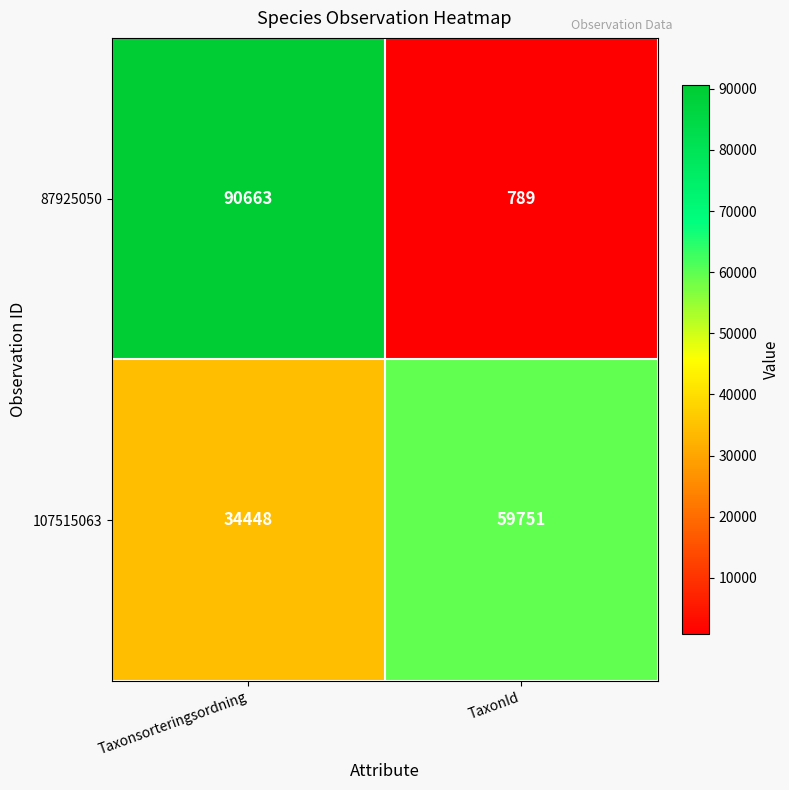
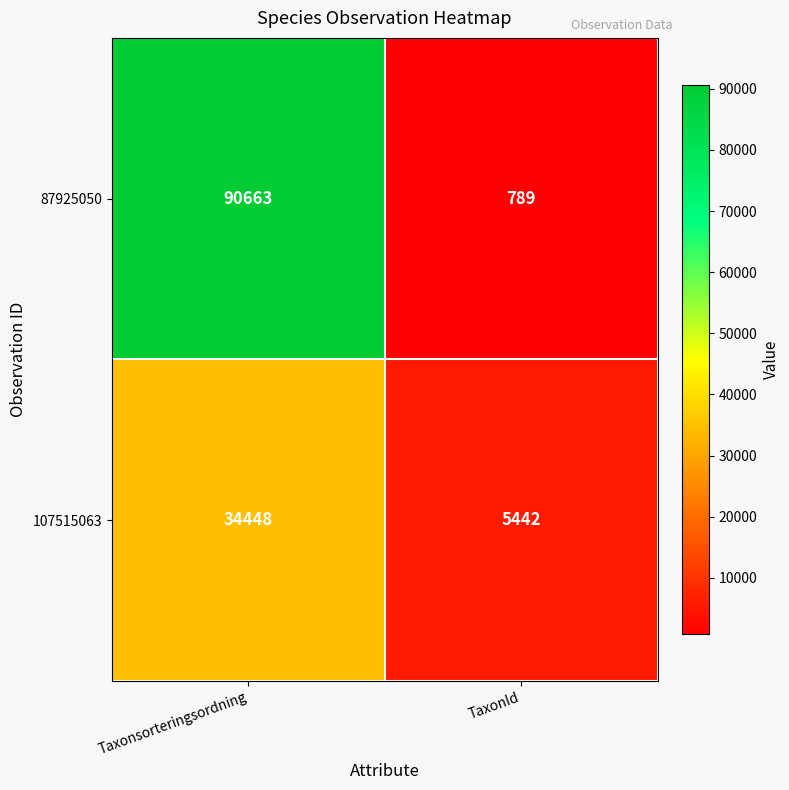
  {
    "87925050": {
      "Taxonsorteringsordning": 90663,
      "TaxonId": 789
    },
    "107515063": {
      "Taxonsorteringsordning": 34448,
-     "TaxonId": 59751
+     "TaxonId": 5442
    }
  }
